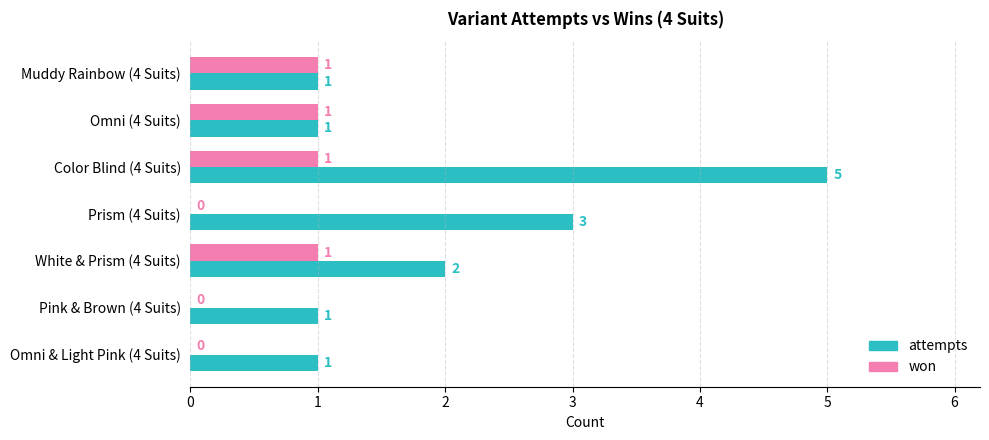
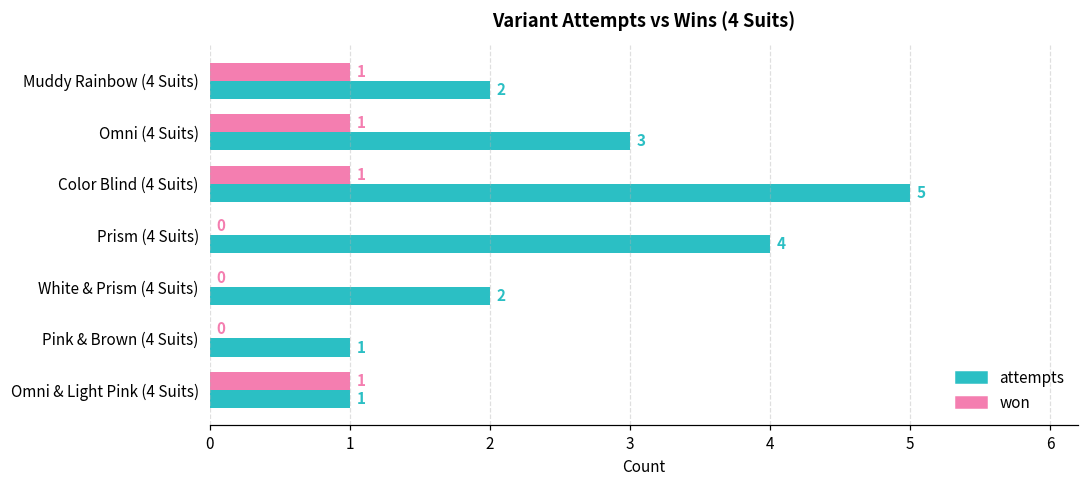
  {
    "attempts": {
-     "Muddy Rainbow (4 Suits)": 1,
-     "Omni (4 Suits)": 1,
+     "Muddy Rainbow (4 Suits)": 2,
+     "Omni (4 Suits)": 3,
      "Color Blind (4 Suits)": 5,
-     "Prism (4 Suits)": 3,
+     "Prism (4 Suits)": 4,
      "White & Prism (4 Suits)": 2,
      "Pink & Brown (4 Suits)": 1,
      "Omni & Light Pink (4 Suits)": 1
    },
    "won": {
      "Muddy Rainbow (4 Suits)": 1,
      "Omni (4 Suits)": 1,
      "Color Blind (4 Suits)": 1,
      "Prism (4 Suits)": 0,
-     "White & Prism (4 Suits)": 1,
+     "White & Prism (4 Suits)": 0,
      "Pink & Brown (4 Suits)": 0,
-     "Omni & Light Pink (4 Suits)": 0
+     "Omni & Light Pink (4 Suits)": 1
    }
  }
